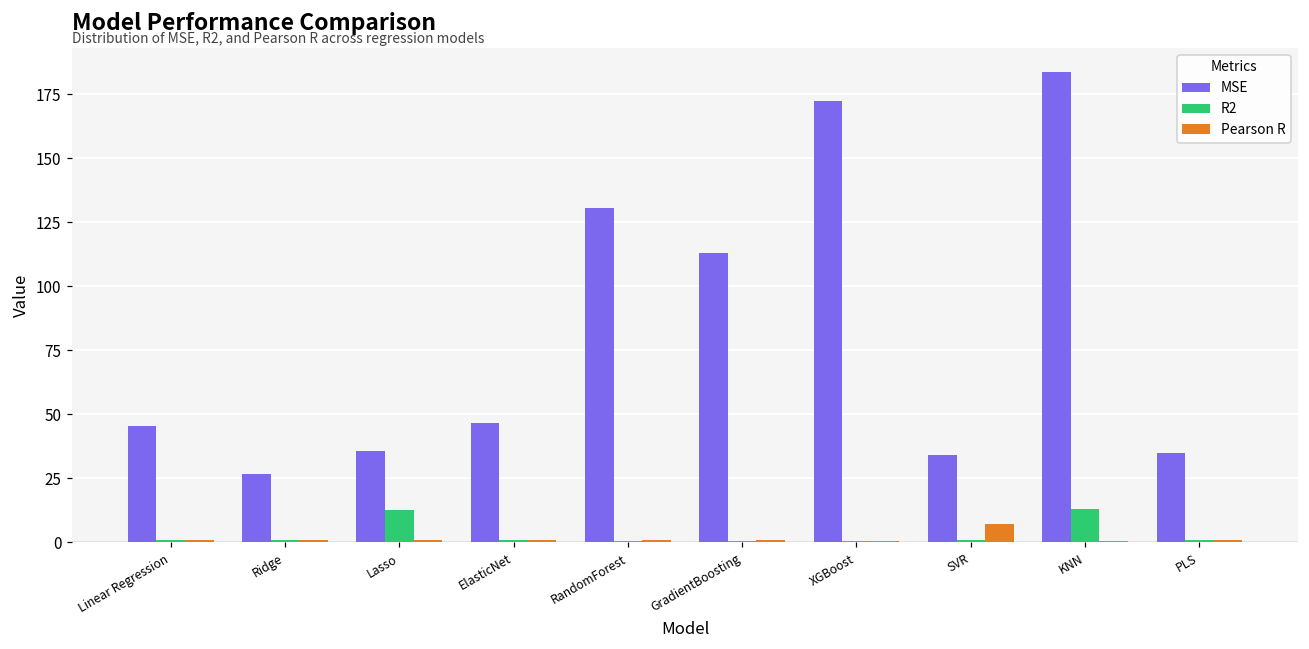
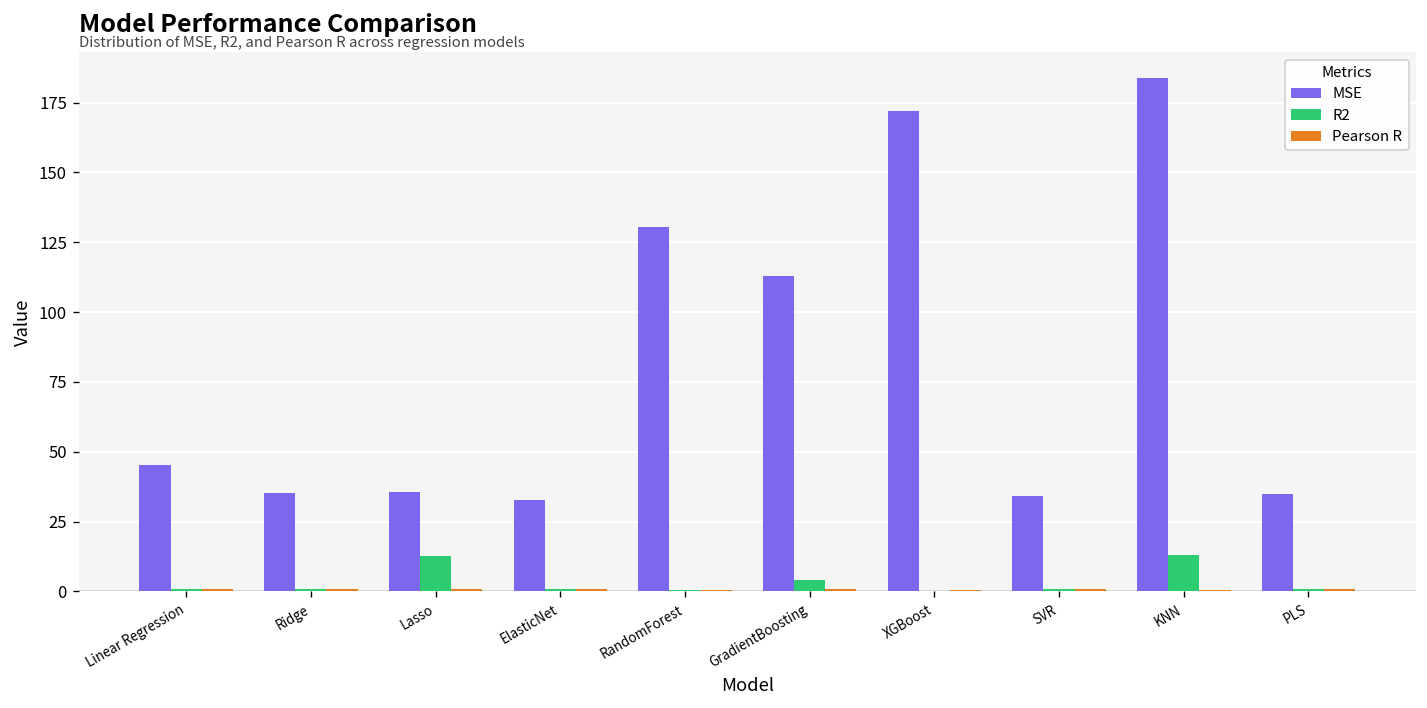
  {
    "MSE": {
      "Linear Regression": 45,
-     "Ridge": 27,
+     "Ridge": 35,
      "Lasso": 36,
-     "ElasticNet": 46,
+     "ElasticNet": 33,
      "RandomForest": 130,
      "GradientBoosting": 113,
      "XGBoost": 172,
      "SVR": 34,
      "KNN": 184,
      "PLS": 35
    },
    "R2": {
      "Lasso": 13,
-     "GradientBoosting": 1,
+     "GradientBoosting": 4,
      "KNN": 13
    },
    "Pearson R": {
-     "SVR": 7
+     "SVR": 1
    }
  }
